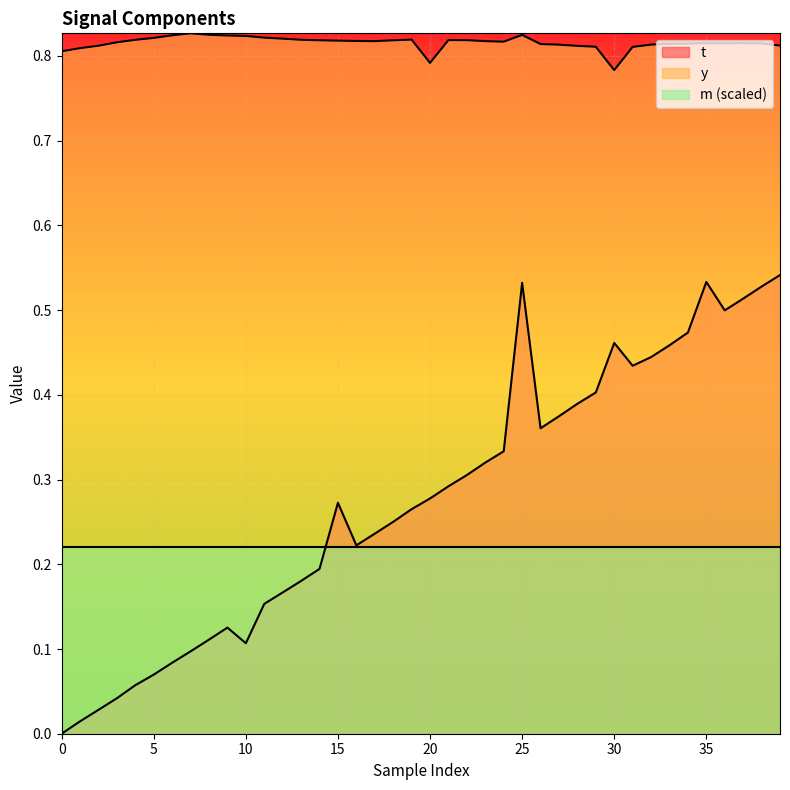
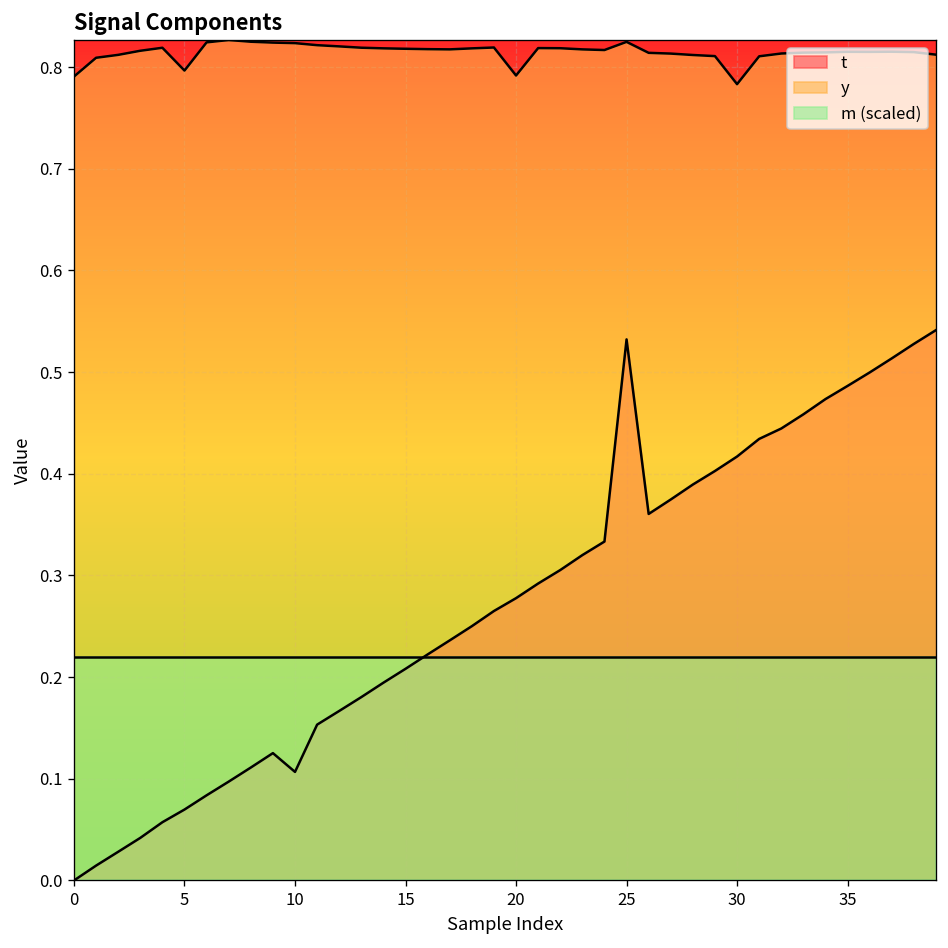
  {
    "t": {
      "0": 0.00,
      "5": 0.07,
      "10": 0.11,
-     "15": 0.27,
+     "15": 0.21,
      "20": 0.28,
      "25": 0.53,
-     "30": 0.46,
-     "35": 0.53
+     "30": 0.42,
+     "35": 0.49
    },
    "y": {
-     "0": 0.81,
-     "5": 0.82,
+     "0": 0.79,
+     "5": 0.80,
      "10": 0.82,
      "15": 0.82,
      "20": 0.79,
      "25": 0.82,
      "30": 0.78
    },
    "m (scaled)": {
      "0": 0.22,
      "5": 0.22,
      "10": 0.22,
      "15": 0.22,
      "20": 0.22,
      "25": 0.22,
      "30": 0.22,
      "35": 0.22
    }
  }
